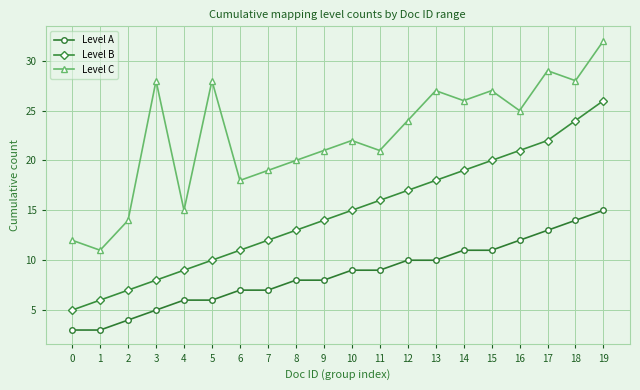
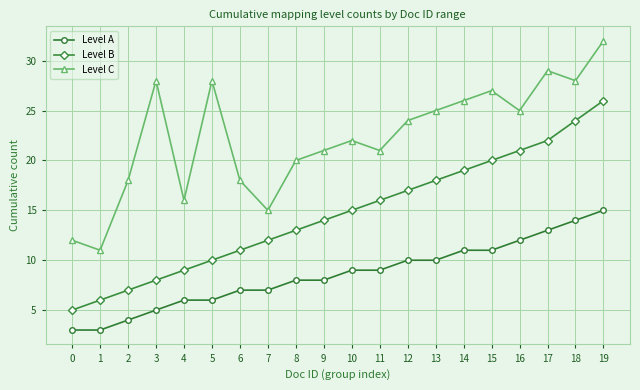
  {
    "Level C": {
      "0": 12,
      "1": 11,
-     "2": 14,
+     "2": 18,
      "3": 28,
-     "4": 15,
+     "4": 16,
      "5": 28,
      "6": 18,
-     "7": 19,
+     "7": 15,
      "8": 20,
      "9": 21,
      "10": 22,
      "11": 21,
      "12": 24,
-     "13": 27,
+     "13": 25,
      "14": 26,
      "15": 27,
      "16": 25,
      "17": 29,
      "18": 28,
      "19": 32
    }
  }
